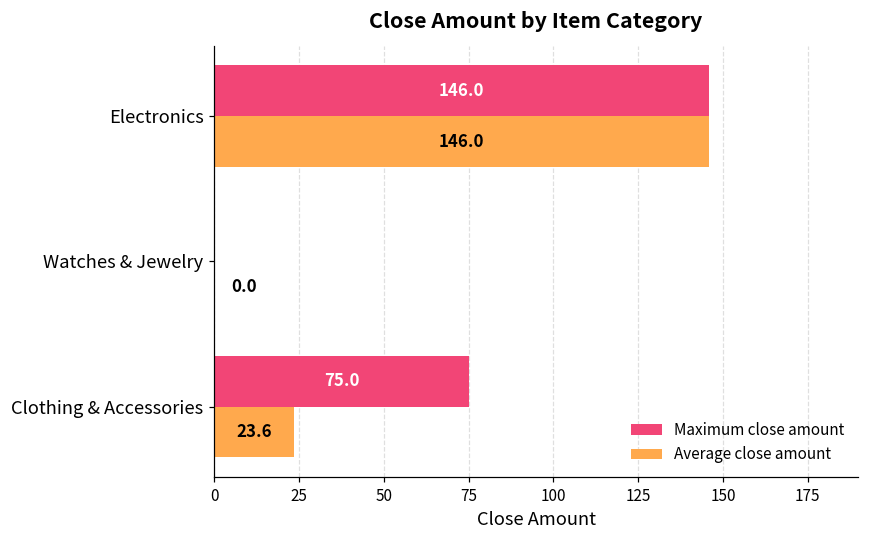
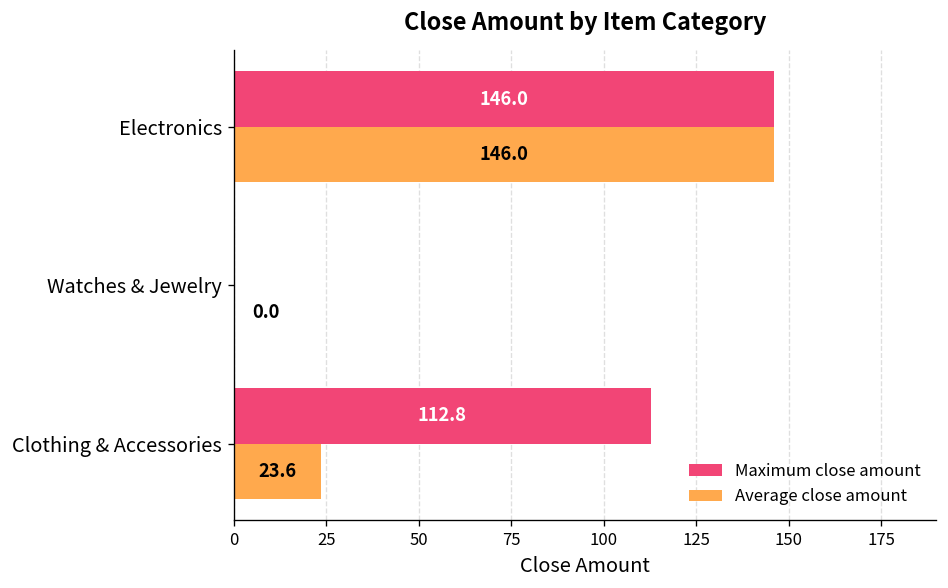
  {
    "Maximum close amount": {
      "Electronics": 146.0,
-     "Clothing & Accessories": 75.0
+     "Clothing & Accessories": 112.8
    },
    "Average close amount": {
      "Electronics": 146.0,
      "Watches & Jewelry": 0.0,
      "Clothing & Accessories": 23.6
    }
  }
